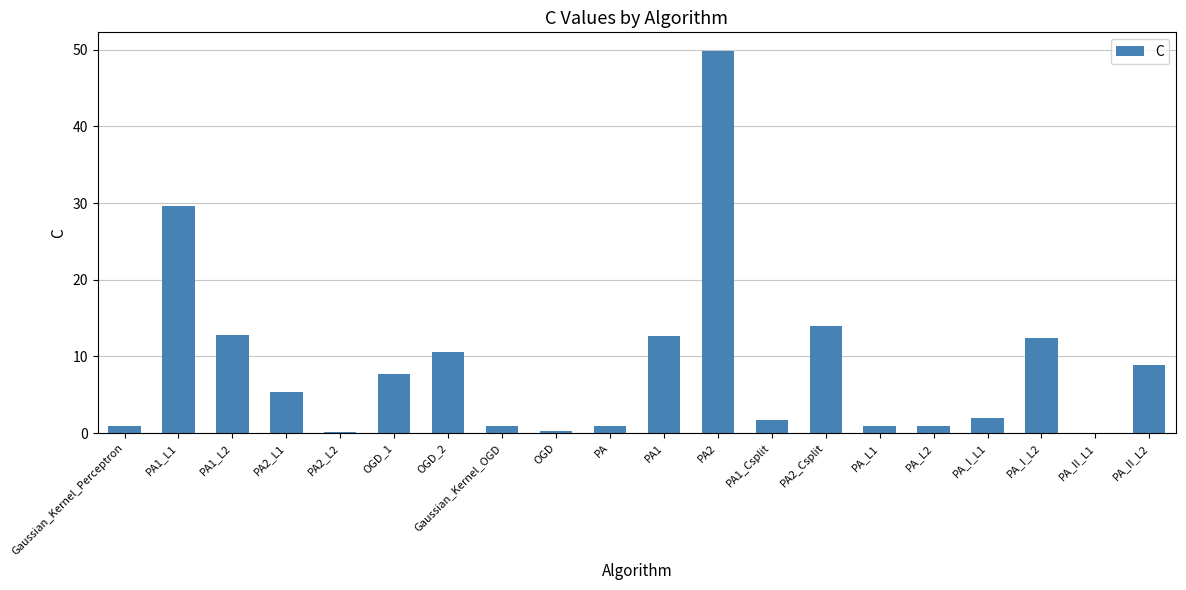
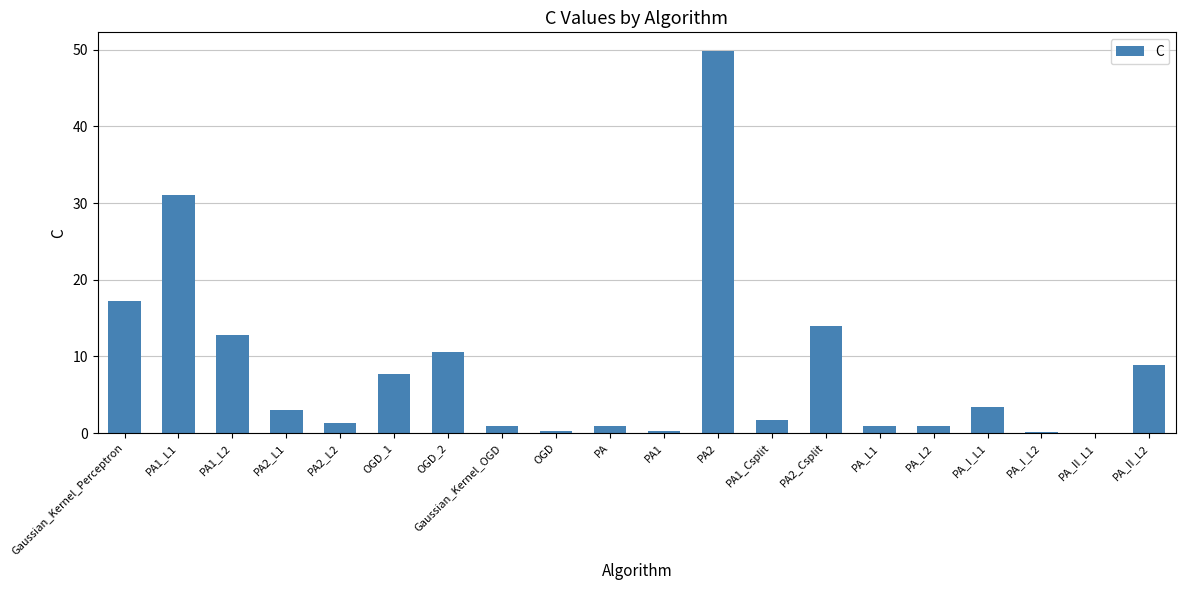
  {
-   "Gaussian_Kernel_Perceptron": 1,
-   "PA1_L1": 30,
+   "Gaussian_Kernel_Perceptron": 17,
+   "PA1_L1": 31,
    "PA1_L2": 13,
-   "PA2_L1": 5,
-   "PA2_L2": 0,
+   "PA2_L1": 3,
+   "PA2_L2": 1,
    "OGD_1": 8,
    "OGD_2": 11,
    "Gaussian_Kernel_OGD": 1,
    "PA": 1,
-   "PA1": 13,
+   "PA1": 0,
    "PA2": 50,
    "PA1_Csplit": 2,
    "PA2_Csplit": 14,
    "PA_L1": 1,
    "PA_L2": 1,
-   "PA_I_L1": 2,
-   "PA_I_L2": 12,
+   "PA_I_L1": 3,
+   "PA_I_L2": 0,
    "PA_II_L2": 9
  }
